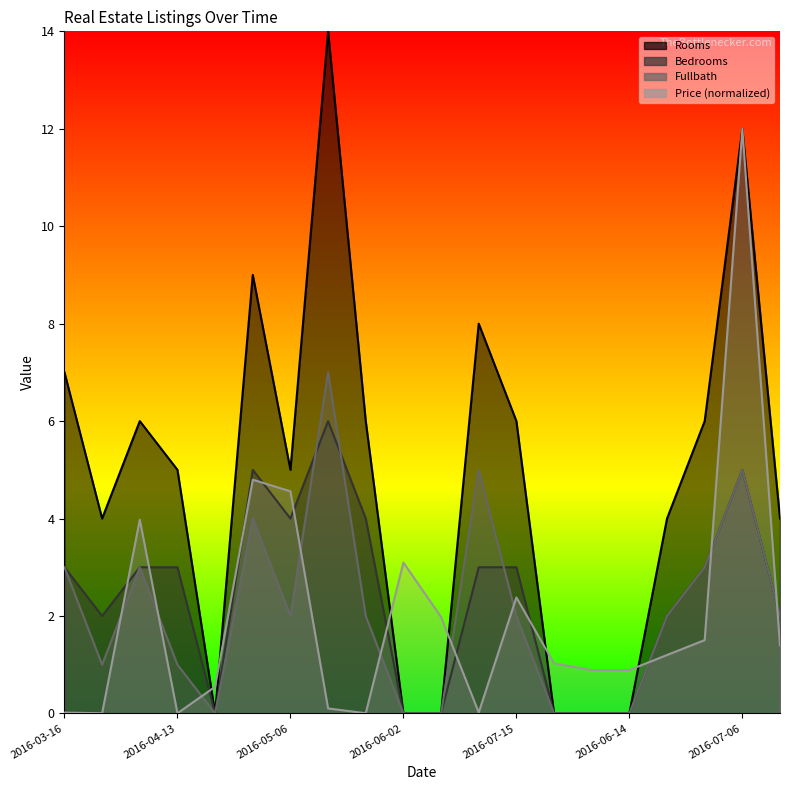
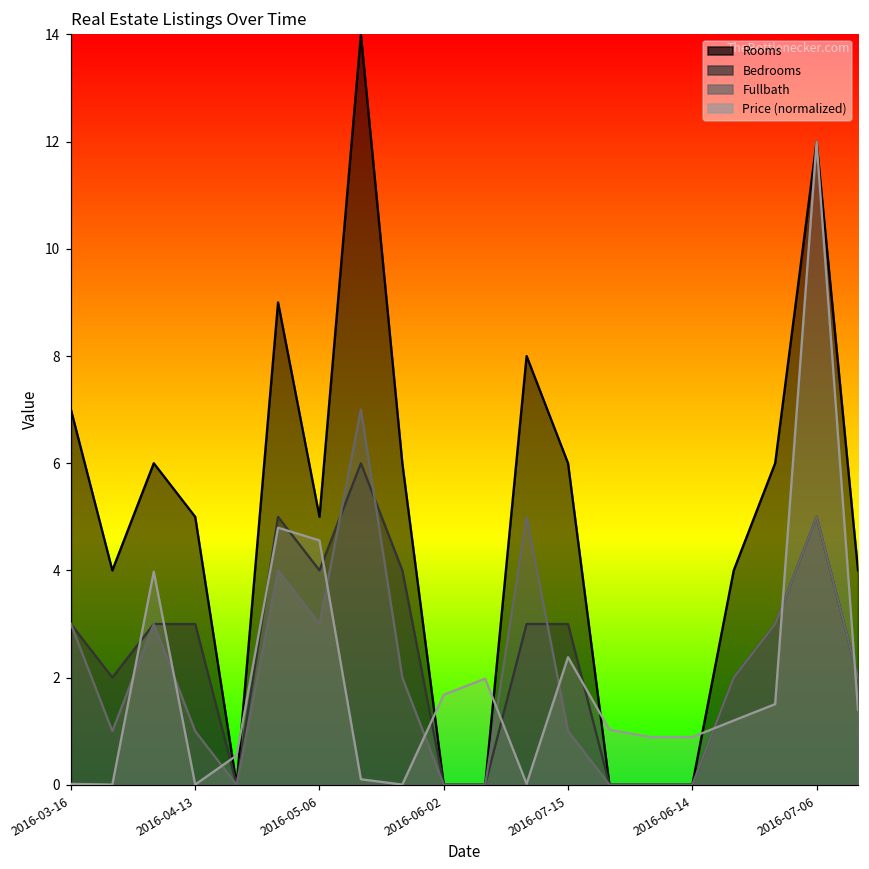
  {
    "Rooms": {
      "2016-03-16": 7.0,
      "2016-04-13": 5.0,
      "2016-05-06": 5.0,
      "2016-07-15": 6.0
    },
    "Bedrooms": {
      "2016-04-13": 3.0,
      "2016-05-06": 4.0,
      "2016-07-15": 3.0
    },
    "Fullbath": {
      "2016-04-13": 1,
-     "2016-05-06": 2,
-     "2016-07-15": 2
+     "2016-05-06": 3,
+     "2016-07-15": 1
    },
    "Price (normalized)": {
      "2016-03-16": 0.0,
      "2016-04-13": 0.0,
      "2016-05-06": 4.6,
-     "2016-06-02": 3.1,
+     "2016-06-02": 1.7,
      "2016-07-15": 2.4
    }
  }
